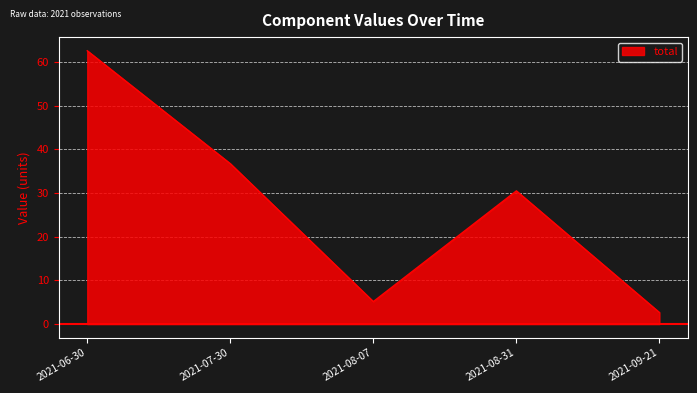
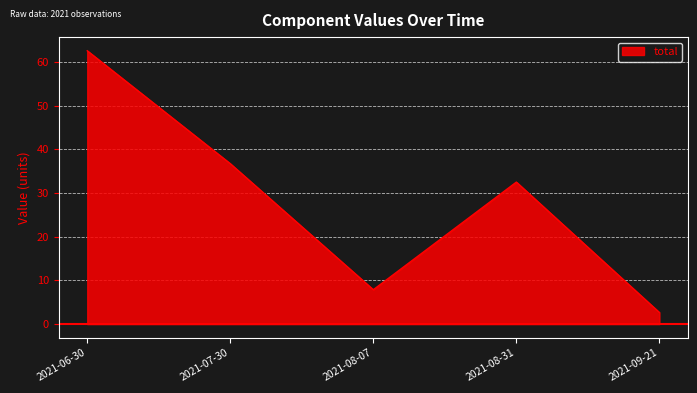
  {
    "2021-06-30": 63,
    "2021-07-30": 37,
-   "2021-08-07": 5,
-   "2021-08-31": 31,
+   "2021-08-07": 8,
+   "2021-08-31": 33,
    "2021-09-21": 3
  }
